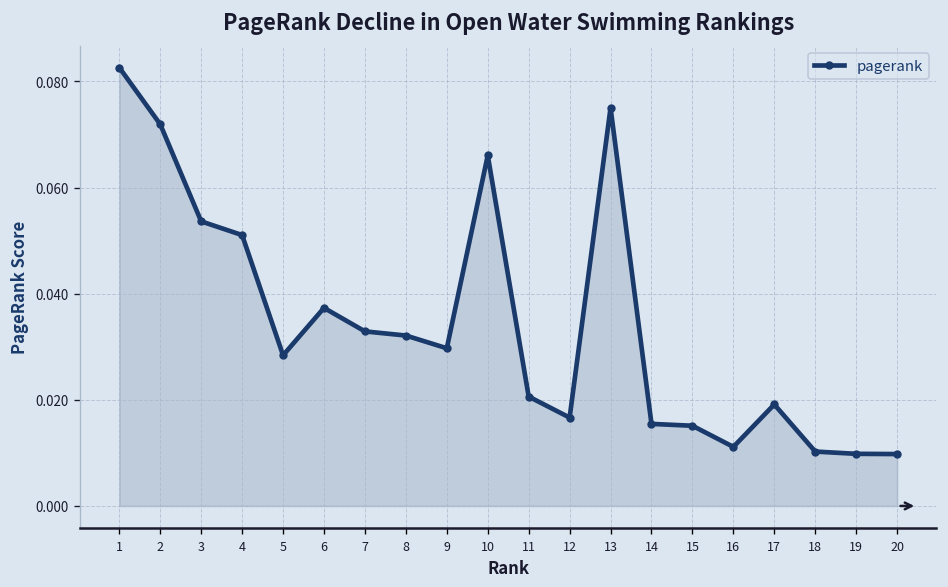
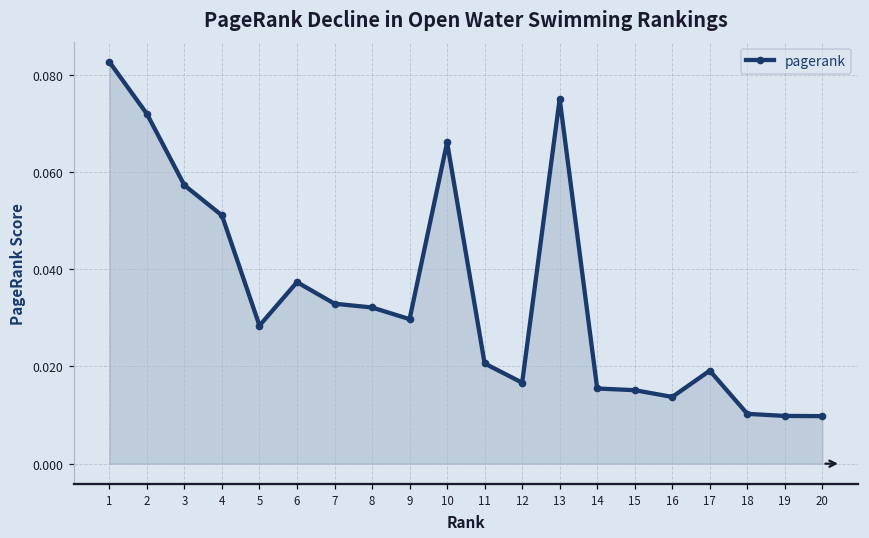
  {
    "1": 0.083,
    "2": 0.072,
-   "3": 0.054,
+   "3": 0.057,
    "4": 0.051,
    "5": 0.028,
    "6": 0.037,
    "7": 0.033,
    "8": 0.032,
    "9": 0.030,
    "10": 0.066,
    "11": 0.021,
    "12": 0.017,
    "13": 0.075,
    "14": 0.015,
    "15": 0.015,
-   "16": 0.011,
+   "16": 0.014,
    "17": 0.019,
    "18": 0.010,
    "19": 0.010,
    "20": 0.010
  }
